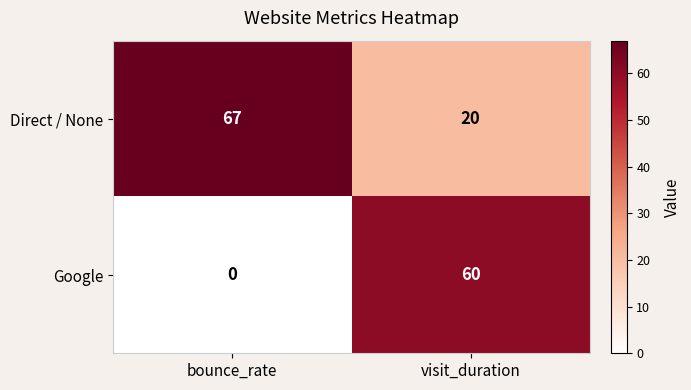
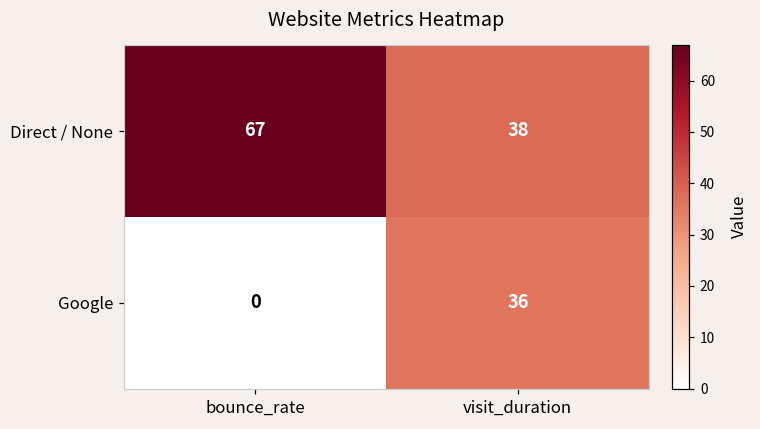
  {
    "Direct / None": {
      "bounce_rate": 67,
-     "visit_duration": 20
+     "visit_duration": 38
    },
    "Google": {
      "bounce_rate": 0,
-     "visit_duration": 60
+     "visit_duration": 36
    }
  }
